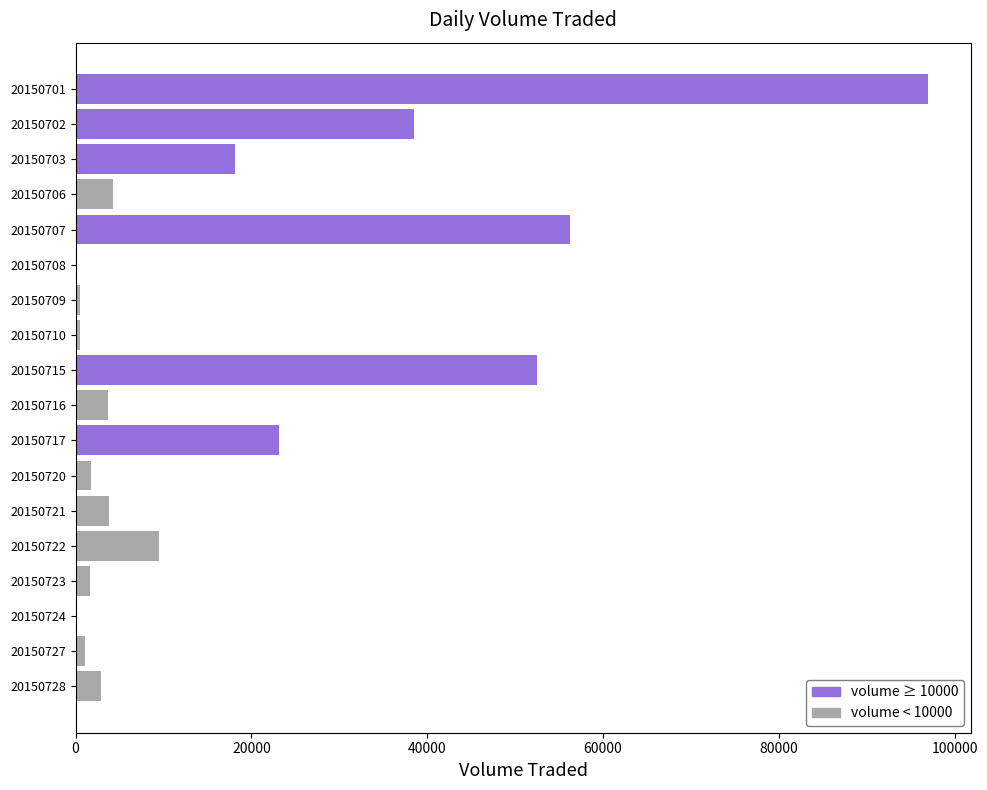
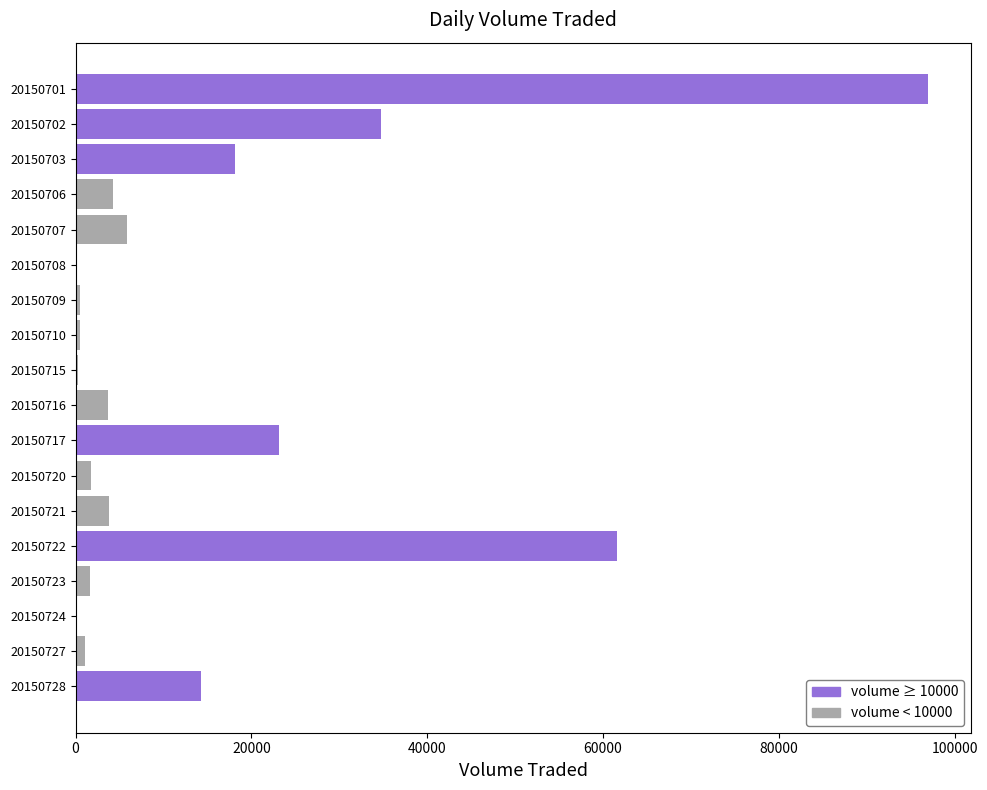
  {
    "20150701": 97000,
-   "20150702": 39000,
+   "20150702": 35000,
    "20150703": 18000,
    "20150706": 4000,
-   "20150707": 56000,
+   "20150707": 6000,
    "20150709": 1000,
    "20150710": 1000,
-   "20150715": 53000,
+   "20150715": 0,
    "20150716": 4000,
    "20150717": 23000,
    "20150720": 2000,
    "20150721": 4000,
-   "20150722": 10000,
+   "20150722": 62000,
    "20150723": 2000,
    "20150727": 1000,
-   "20150728": 3000
+   "20150728": 14000
  }
